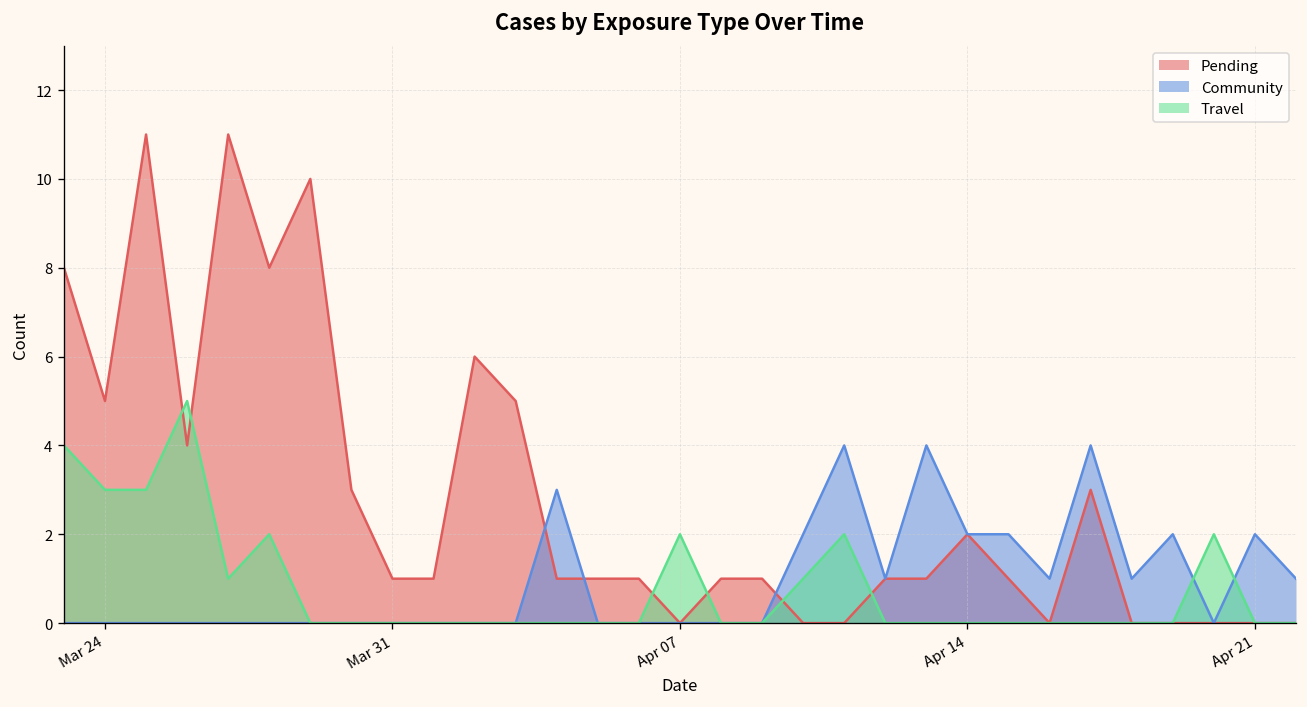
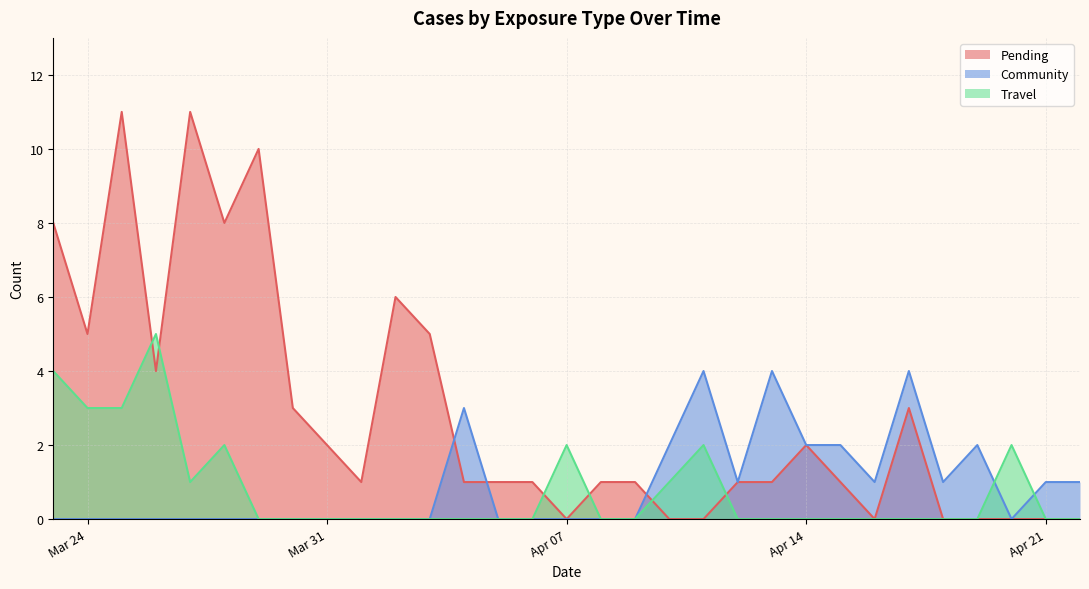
  {
    "Pending": {
      "Mar 24": 5,
-     "Mar 31": 1
+     "Mar 31": 2
    },
    "Community": {
      "Mar 24": 0,
-     "Apr 21": 2
+     "Apr 21": 1
    },
    "Travel": {
      "Mar 24": 3,
      "Apr 07": 2,
      "Apr 14": 0
    }
  }
